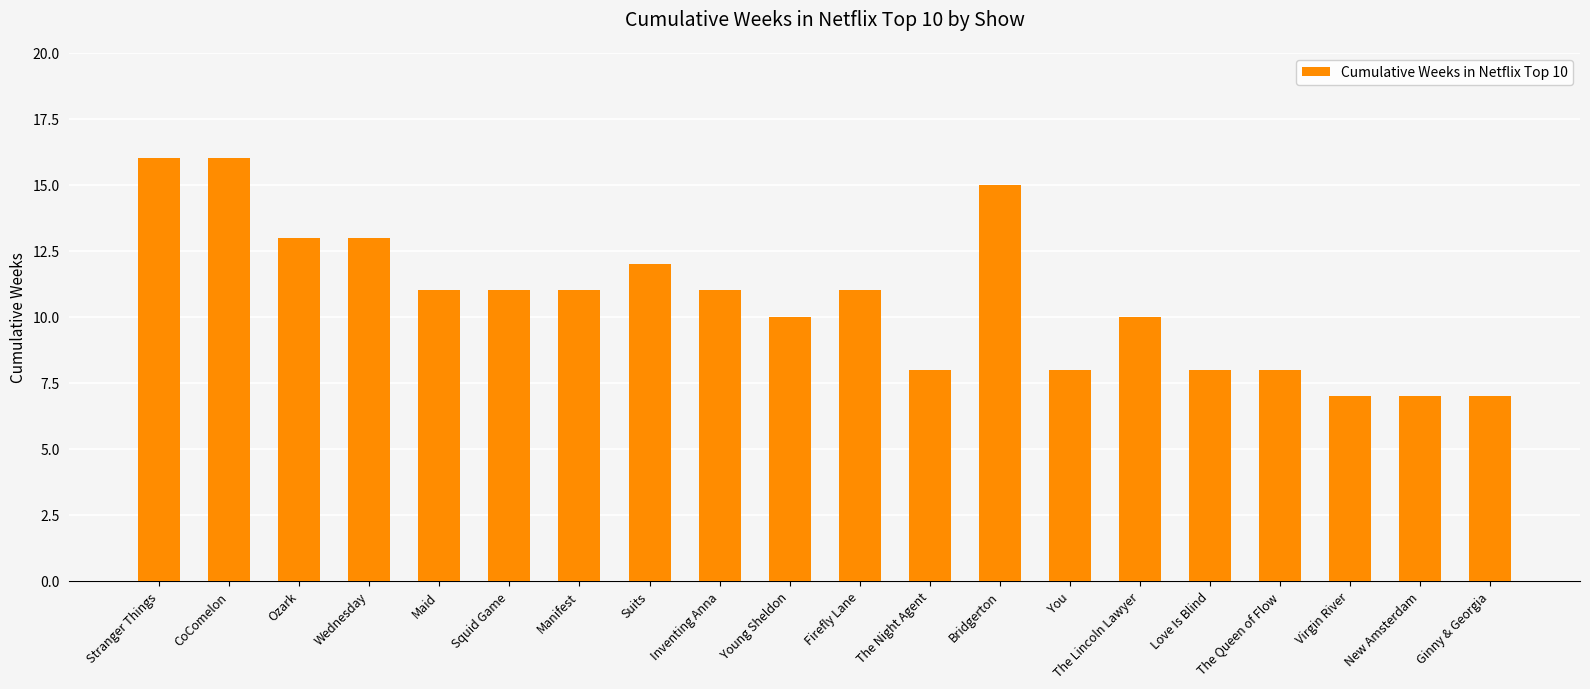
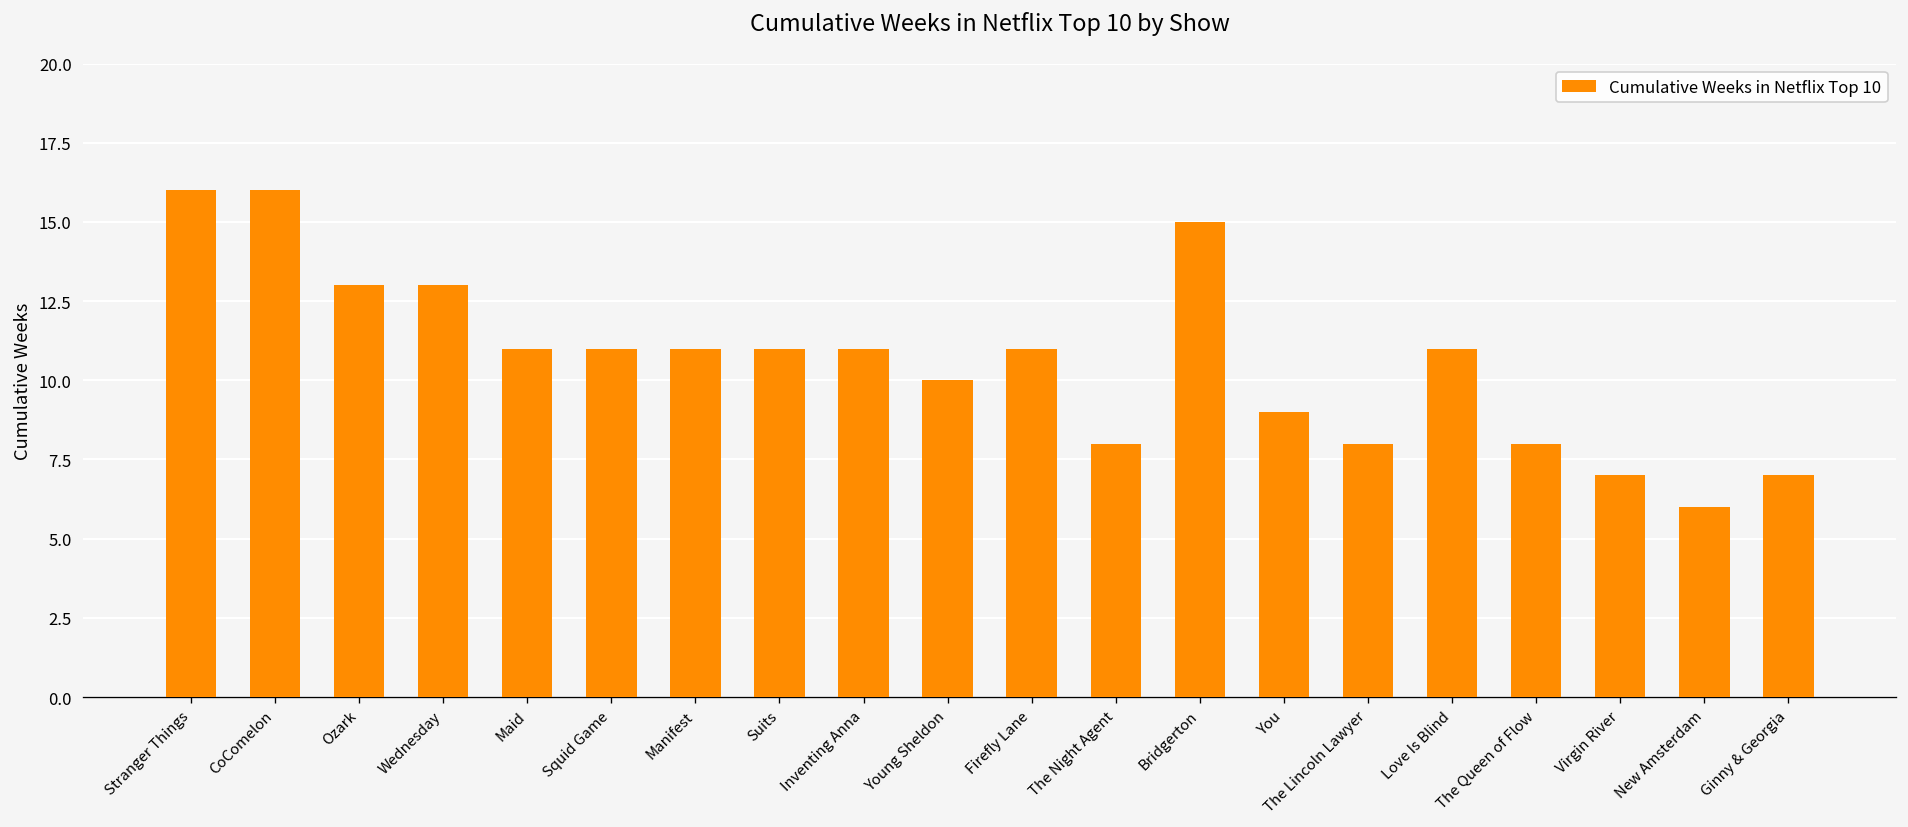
  {
    "Stranger Things": 16,
    "CoComelon": 16,
    "Ozark": 13,
    "Wednesday": 13,
    "Maid": 11,
    "Squid Game": 11,
    "Manifest": 11,
-   "Suits": 12,
+   "Suits": 11,
    "Inventing Anna": 11,
    "Young Sheldon": 10,
    "Firefly Lane": 11,
    "The Night Agent": 8,
    "Bridgerton": 15,
-   "You": 8,
-   "The Lincoln Lawyer": 10,
-   "Love Is Blind": 8,
+   "You": 9,
+   "The Lincoln Lawyer": 8,
+   "Love Is Blind": 11,
    "The Queen of Flow": 8,
    "Virgin River": 7,
-   "New Amsterdam": 7,
+   "New Amsterdam": 6,
    "Ginny & Georgia": 7
  }
